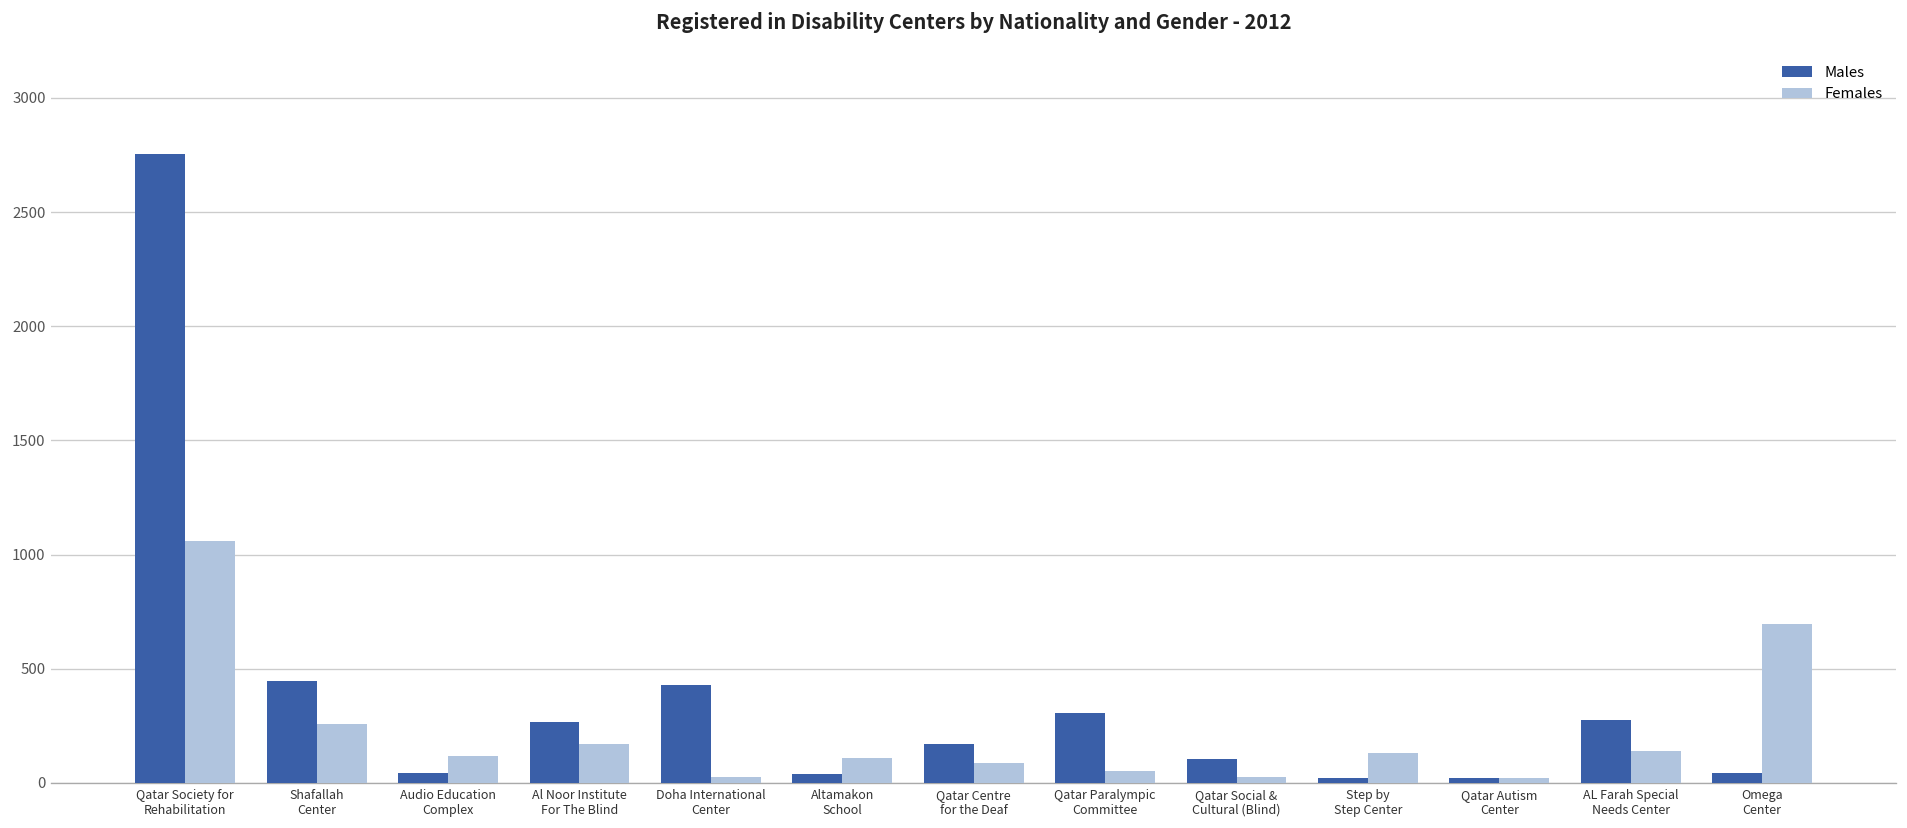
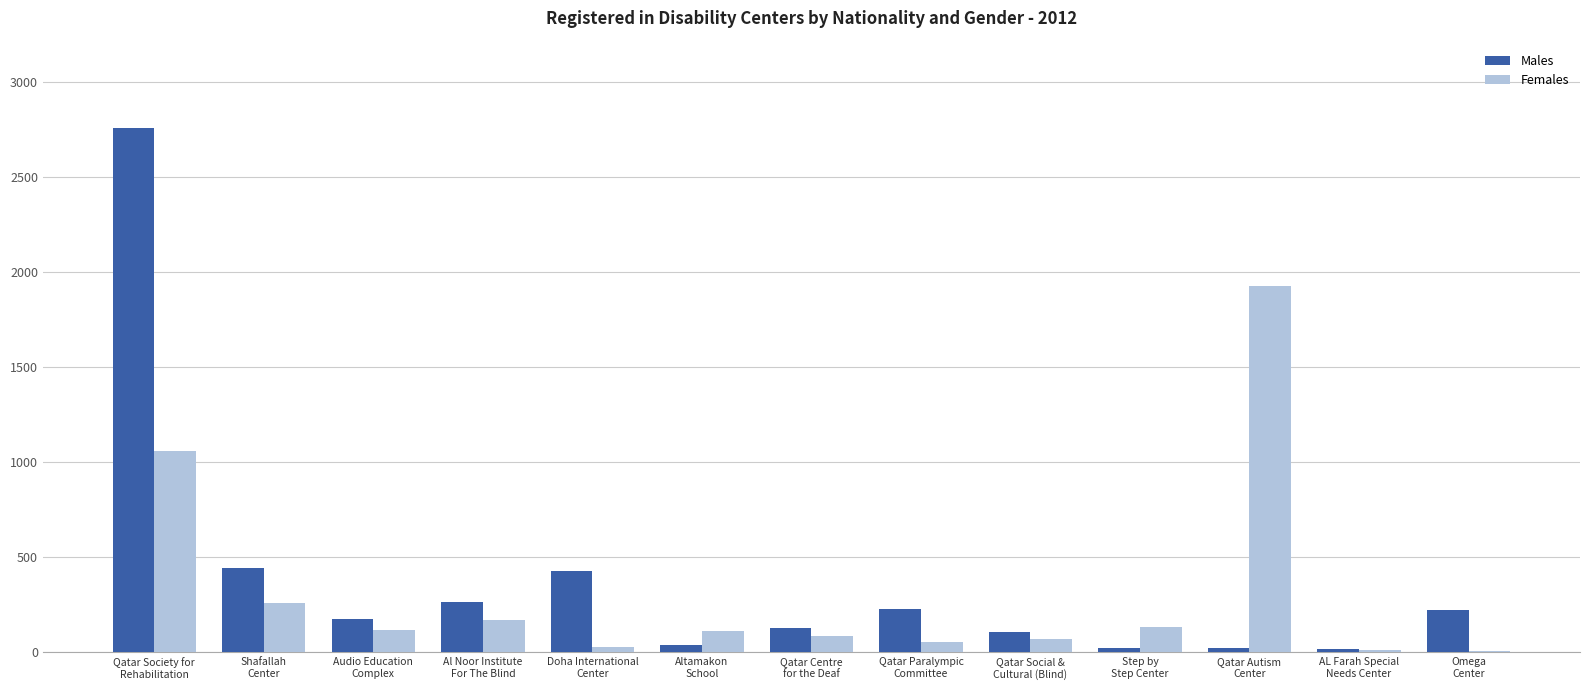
  {
    "Males": {
      "Qatar Society for Rehabilitation": 2750,
      "Shafallah Center": 450,
-     "Audio Education Complex": 40,
+     "Audio Education Complex": 180,
      "Al Noor Institute For The Blind": 270,
      "Doha International Center": 430,
      "Altamakon School": 40,
-     "Qatar Centre for the Deaf": 170,
-     "Qatar Paralympic Committee": 310,
+     "Qatar Centre for the Deaf": 130,
+     "Qatar Paralympic Committee": 230,
      "Qatar Social & Cultural (Blind)": 110,
      "Step by Step Center": 20,
      "Qatar Autism Center": 20,
-     "AL Farah Special Needs Center": 280,
-     "Omega Center": 50
+     "AL Farah Special Needs Center": 20,
+     "Omega Center": 220
    },
    "Females": {
      "Qatar Society for Rehabilitation": 1060,
      "Shafallah Center": 260,
      "Audio Education Complex": 120,
      "Al Noor Institute For The Blind": 170,
      "Doha International Center": 30,
      "Altamakon School": 110,
      "Qatar Centre for the Deaf": 90,
      "Qatar Paralympic Committee": 50,
-     "Qatar Social & Cultural (Blind)": 30,
+     "Qatar Social & Cultural (Blind)": 70,
      "Step by Step Center": 130,
-     "Qatar Autism Center": 20,
-     "AL Farah Special Needs Center": 140,
-     "Omega Center": 690
+     "Qatar Autism Center": 1920,
+     "AL Farah Special Needs Center": 10,
+     "Omega Center": 10
    }
  }
